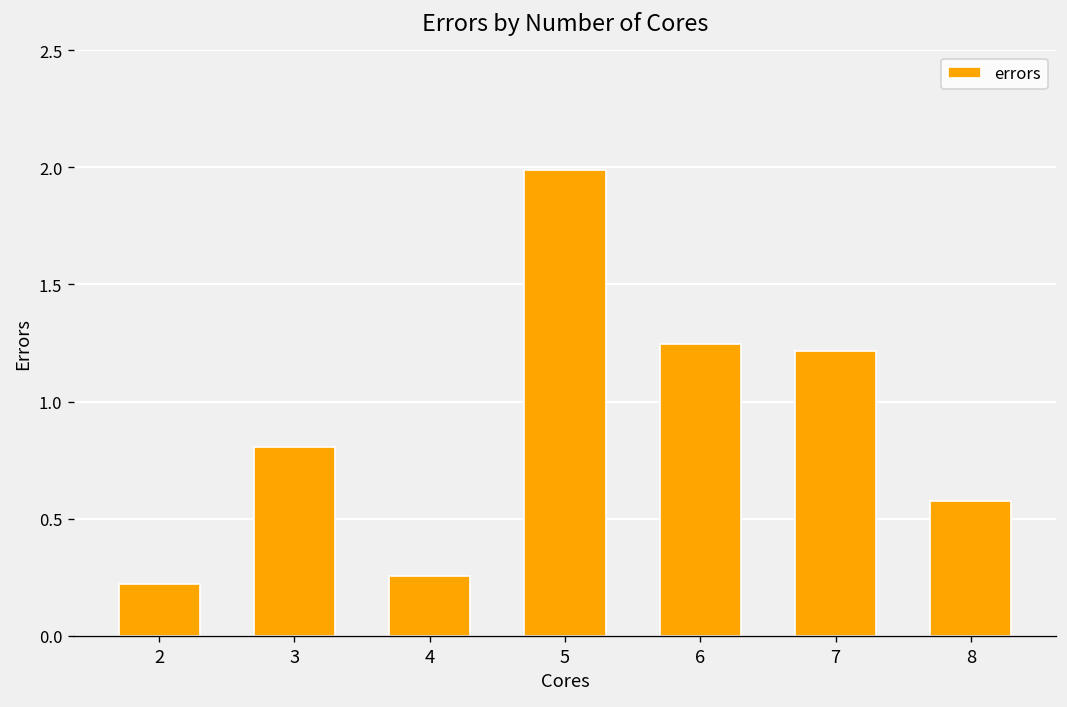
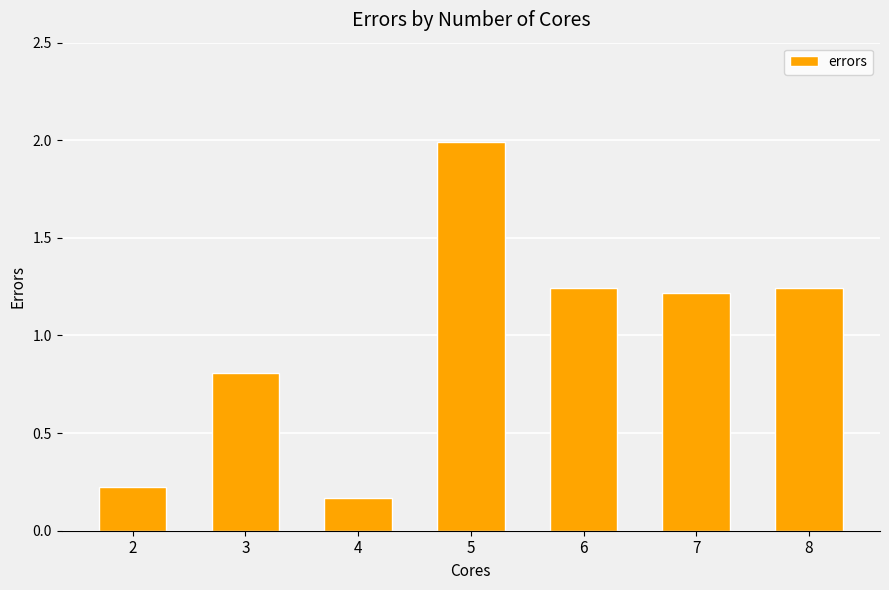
  {
    "2": 0.22,
    "3": 0.81,
-   "4": 0.26,
+   "4": 0.17,
    "5": 1.99,
    "6": 1.25,
    "7": 1.22,
-   "8": 0.57
+   "8": 1.24
  }
